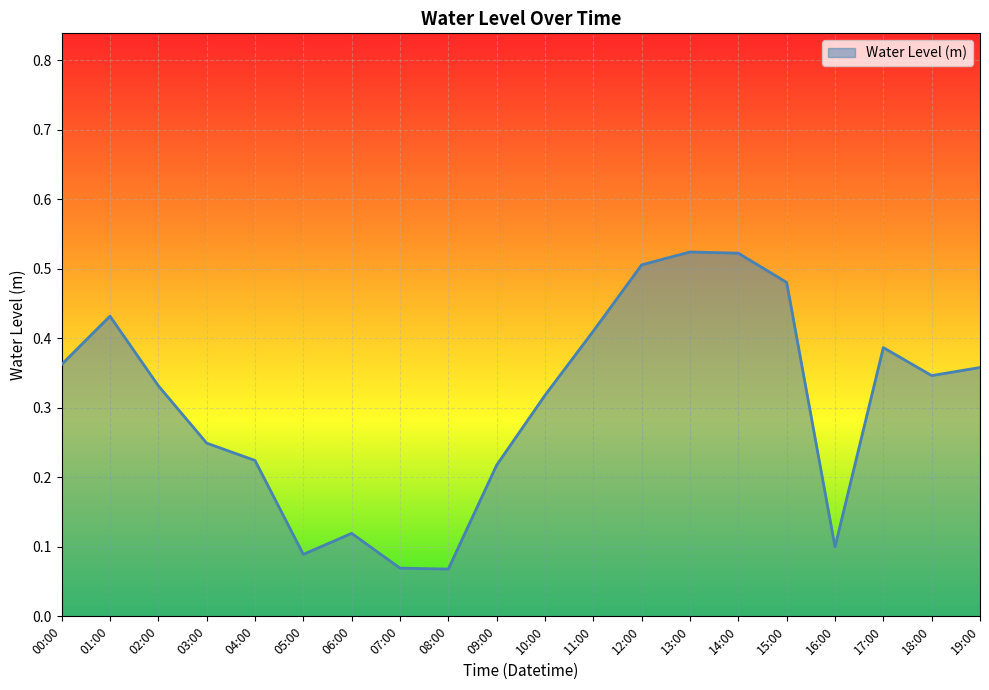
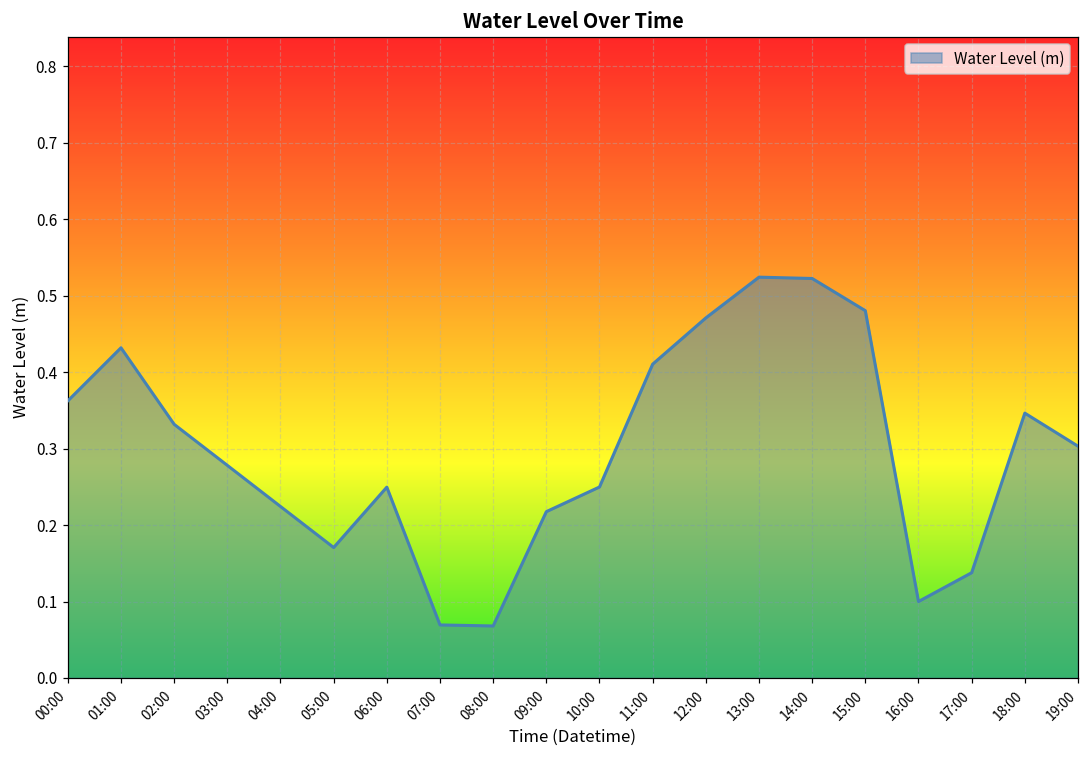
  {
    "00:00": 0.36,
    "01:00": 0.43,
    "02:00": 0.33,
-   "03:00": 0.25,
+   "03:00": 0.28,
    "04:00": 0.22,
-   "05:00": 0.09,
-   "06:00": 0.12,
+   "05:00": 0.17,
+   "06:00": 0.25,
    "07:00": 0.07,
    "08:00": 0.07,
    "09:00": 0.22,
-   "10:00": 0.32,
+   "10:00": 0.25,
    "11:00": 0.41,
-   "12:00": 0.51,
+   "12:00": 0.47,
    "13:00": 0.52,
    "14:00": 0.52,
    "15:00": 0.48,
    "16:00": 0.10,
-   "17:00": 0.39,
+   "17:00": 0.14,
    "18:00": 0.35,
-   "19:00": 0.36
+   "19:00": 0.30
  }
